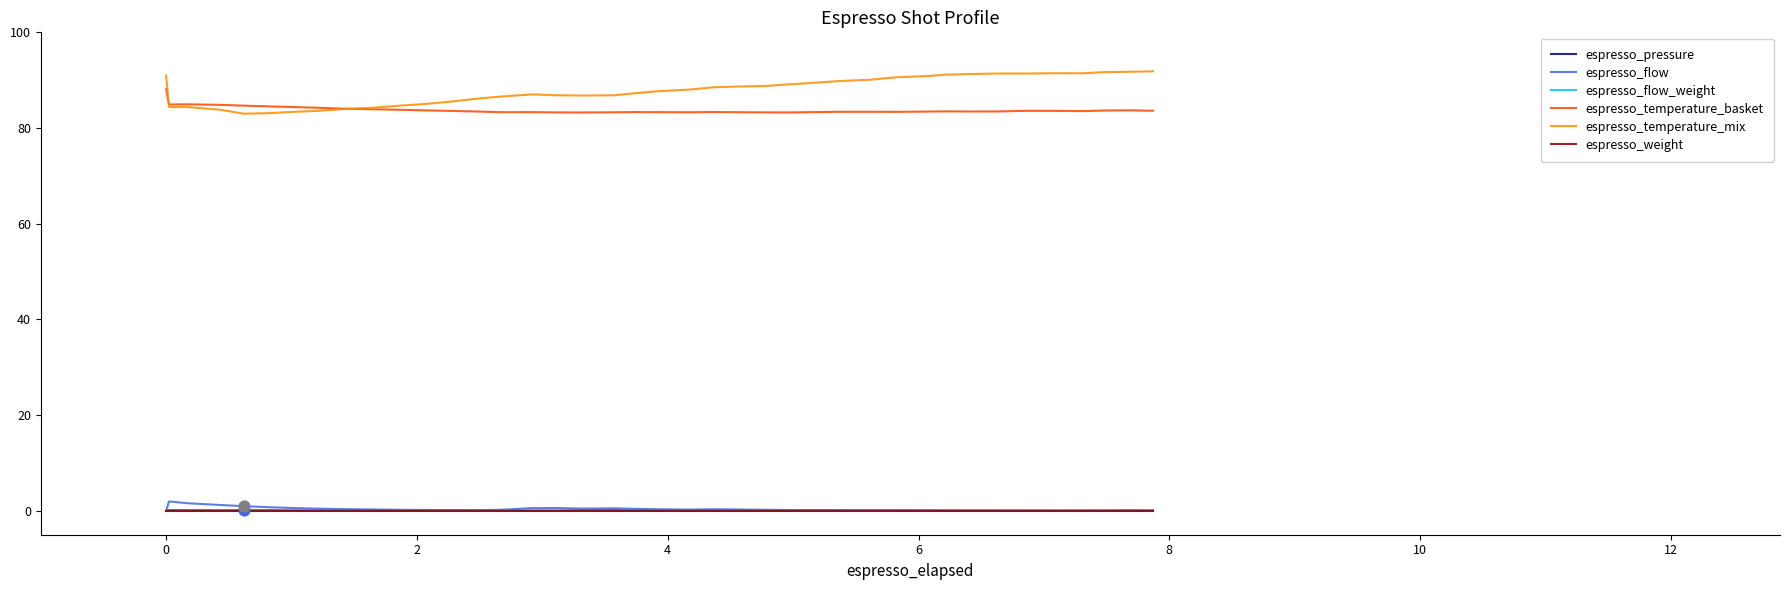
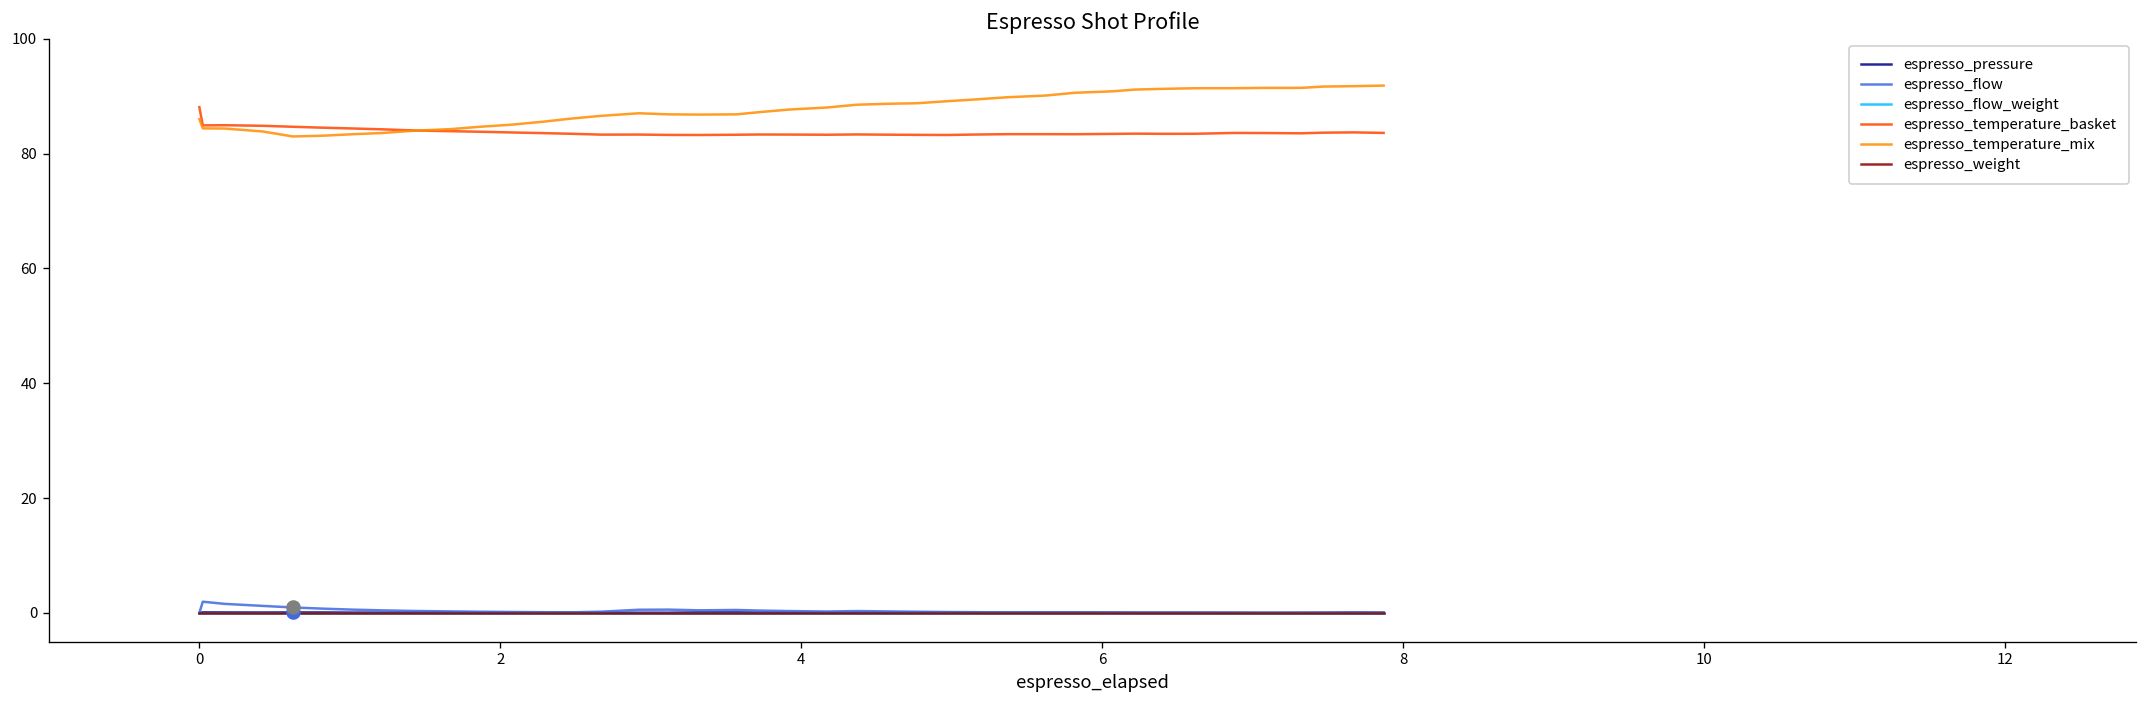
  {
    "espresso_temperature_basket": {
      "0": 88
    },
    "espresso_temperature_mix": {
-     "0": 91
+     "0": 86
    }
  }
